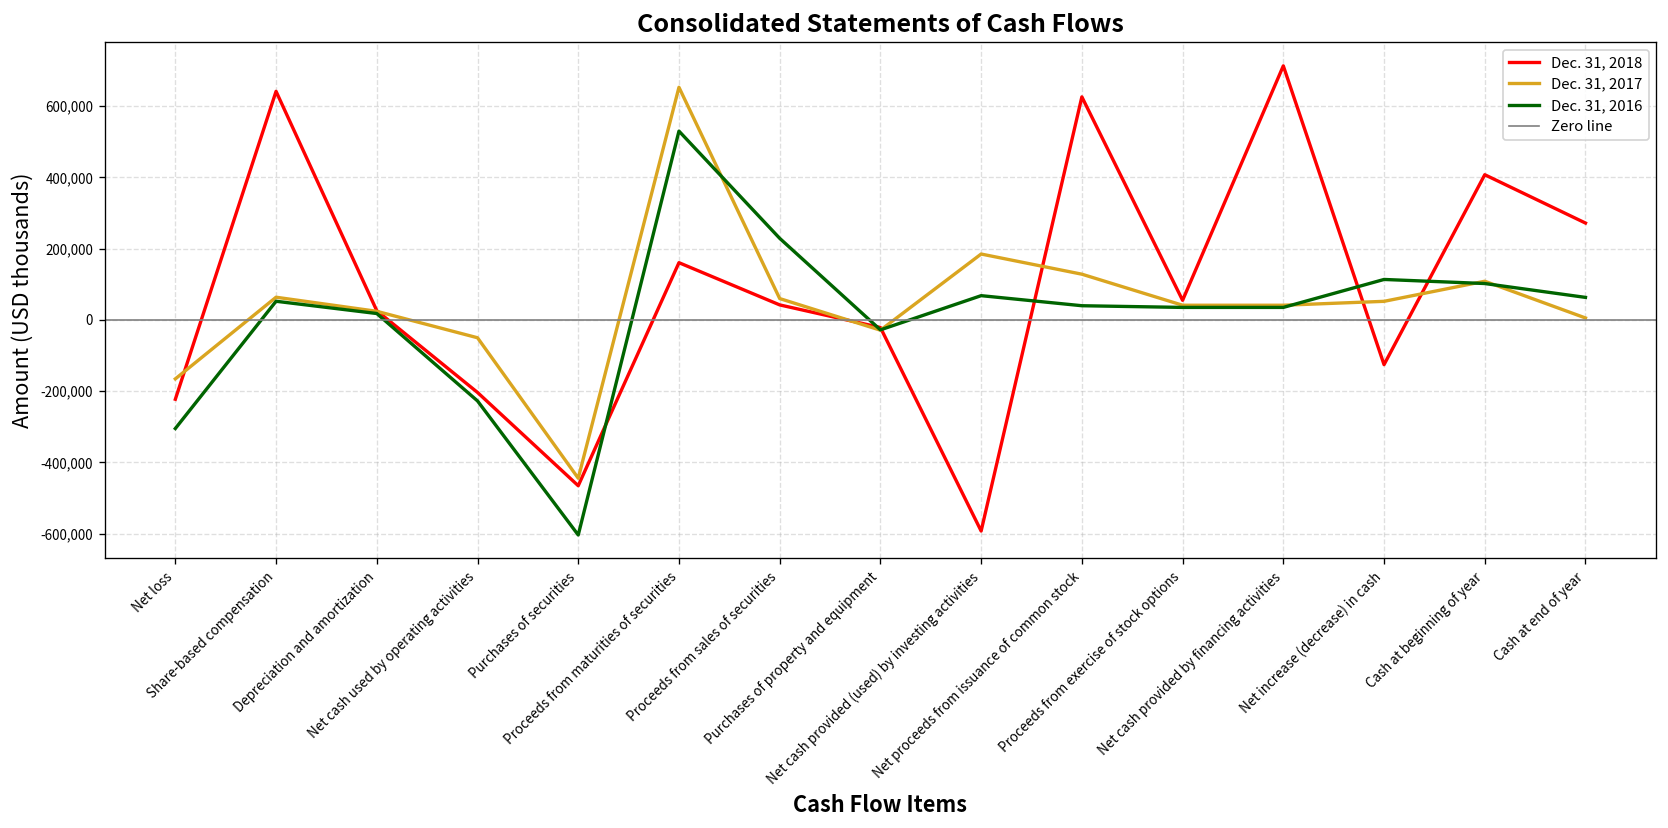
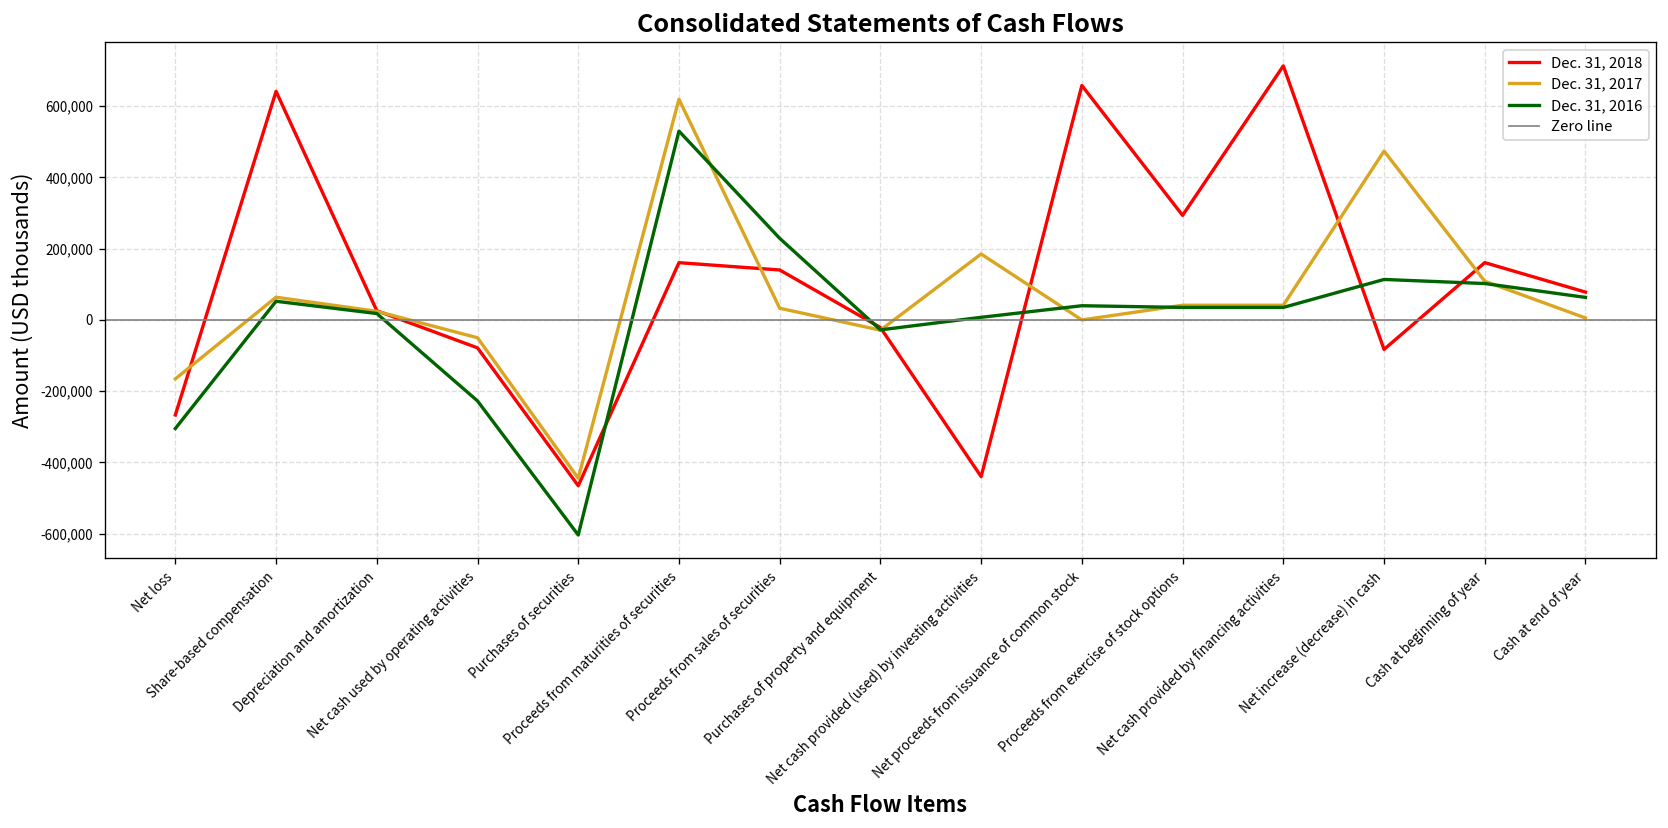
  {
    "Dec. 31, 2018": {
-     "Net loss": "-220,000",
+     "Net loss": "-270,000",
      "Share-based compensation": "640,000",
-     "Net cash used by operating activities": "-200,000",
+     "Net cash used by operating activities": "-80,000",
      "Purchases of securities": "-470,000",
      "Proceeds from maturities of securities": "160,000",
-     "Proceeds from sales of securities": "40,000",
-     "Net cash provided (used) by investing activities": "-590,000",
-     "Net proceeds from issuance of common stock": "630,000",
-     "Proceeds from exercise of stock options": "60,000",
+     "Proceeds from sales of securities": "140,000",
+     "Net cash provided (used) by investing activities": "-440,000",
+     "Net proceeds from issuance of common stock": "660,000",
+     "Proceeds from exercise of stock options": "290,000",
      "Net cash provided by financing activities": "710,000",
-     "Net increase (decrease) in cash": "-130,000",
-     "Cash at beginning of year": "410,000",
-     "Cash at end of year": "270,000"
+     "Net increase (decrease) in cash": "-80,000",
+     "Cash at beginning of year": "160,000",
+     "Cash at end of year": "80,000"
    },
    "Dec. 31, 2017": {
      "Net loss": "-170,000",
      "Share-based compensation": "60,000",
      "Net cash used by operating activities": "-50,000",
      "Purchases of securities": "-440,000",
-     "Proceeds from maturities of securities": "650,000",
-     "Proceeds from sales of securities": "60,000",
+     "Proceeds from maturities of securities": "620,000",
+     "Proceeds from sales of securities": "30,000",
      "Net cash provided (used) by investing activities": "190,000",
-     "Net proceeds from issuance of common stock": "130,000",
-     "Net increase (decrease) in cash": "50,000",
+     "Net proceeds from issuance of common stock": "0",
+     "Net increase (decrease) in cash": "470,000",
      "Cash at end of year": "10,000"
    },
    "Dec. 31, 2016": {
      "Net loss": "-300,000",
      "Share-based compensation": "50,000",
      "Net cash used by operating activities": "-230,000",
      "Purchases of securities": "-600,000",
      "Proceeds from maturities of securities": "530,000",
      "Proceeds from sales of securities": "230,000",
-     "Net cash provided (used) by investing activities": "70,000",
+     "Net cash provided (used) by investing activities": "10,000",
      "Net proceeds from issuance of common stock": "40,000",
      "Net increase (decrease) in cash": "110,000",
      "Cash at end of year": "60,000"
    }
  }
